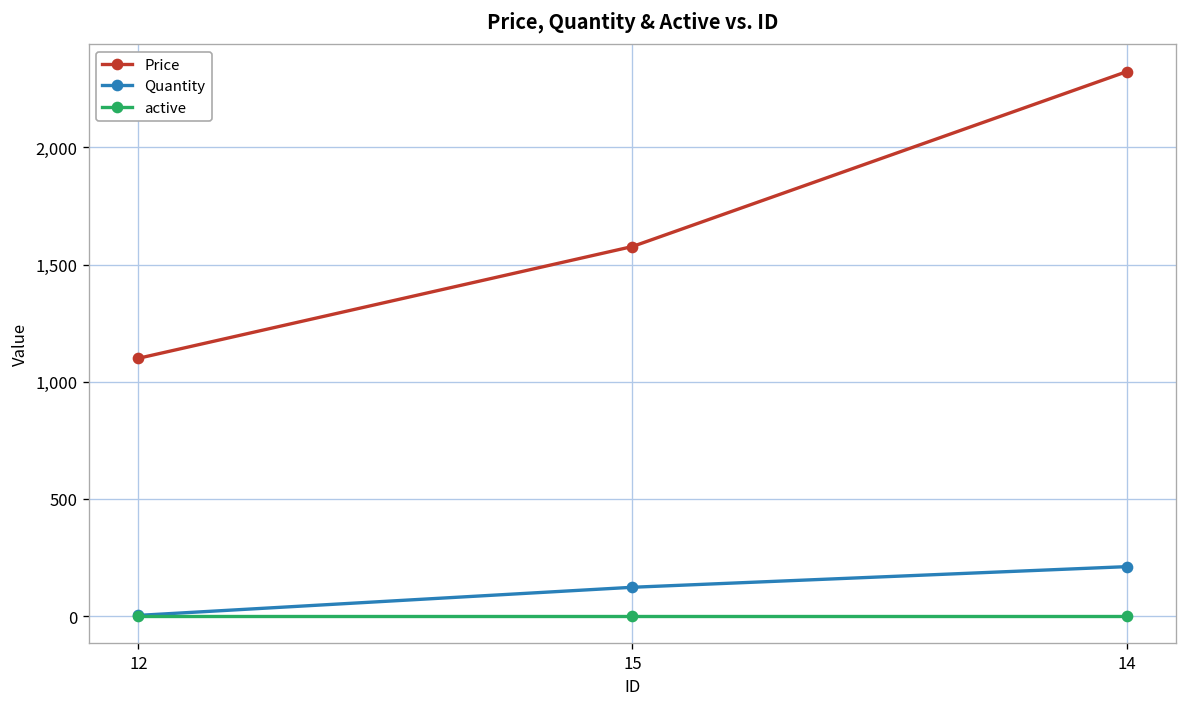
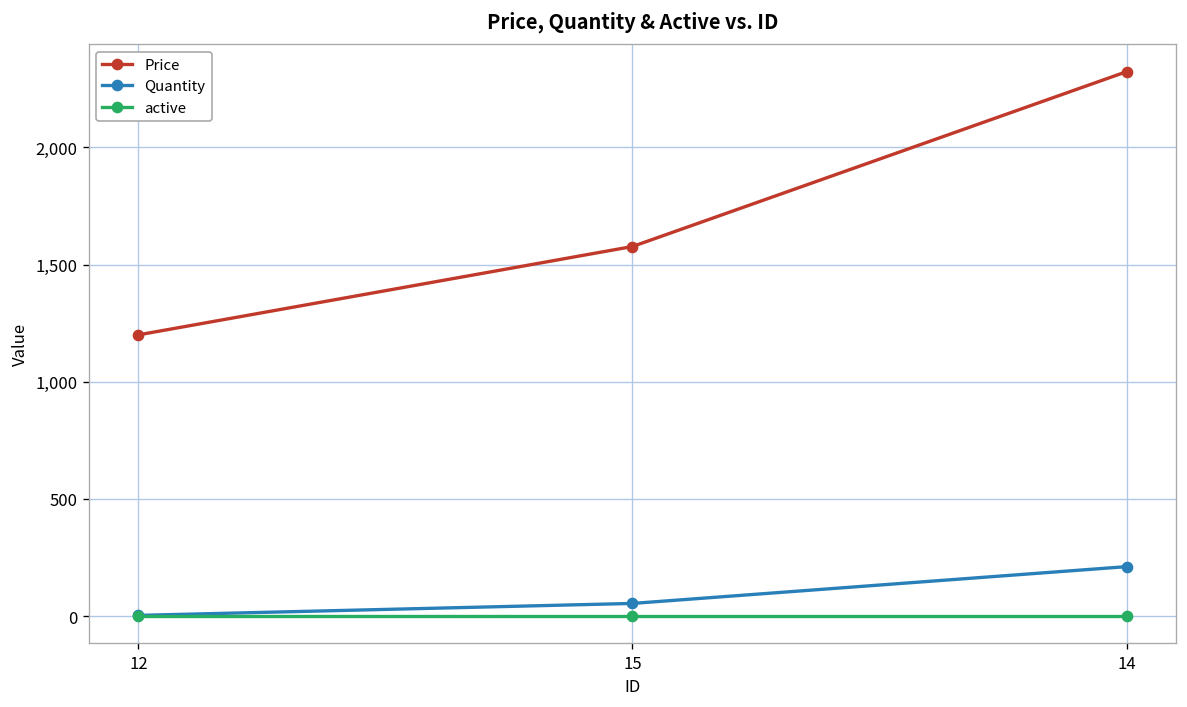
  {
    "Price": {
-     "12": "1,100",
+     "12": "1,200",
      "15": "1,580",
      "14": "2,320"
    },
    "Quantity": {
-     "15": "120",
+     "15": "50",
      "14": "210"
    },
    "active": {
      "15": "0",
      "14": "0"
    }
  }
